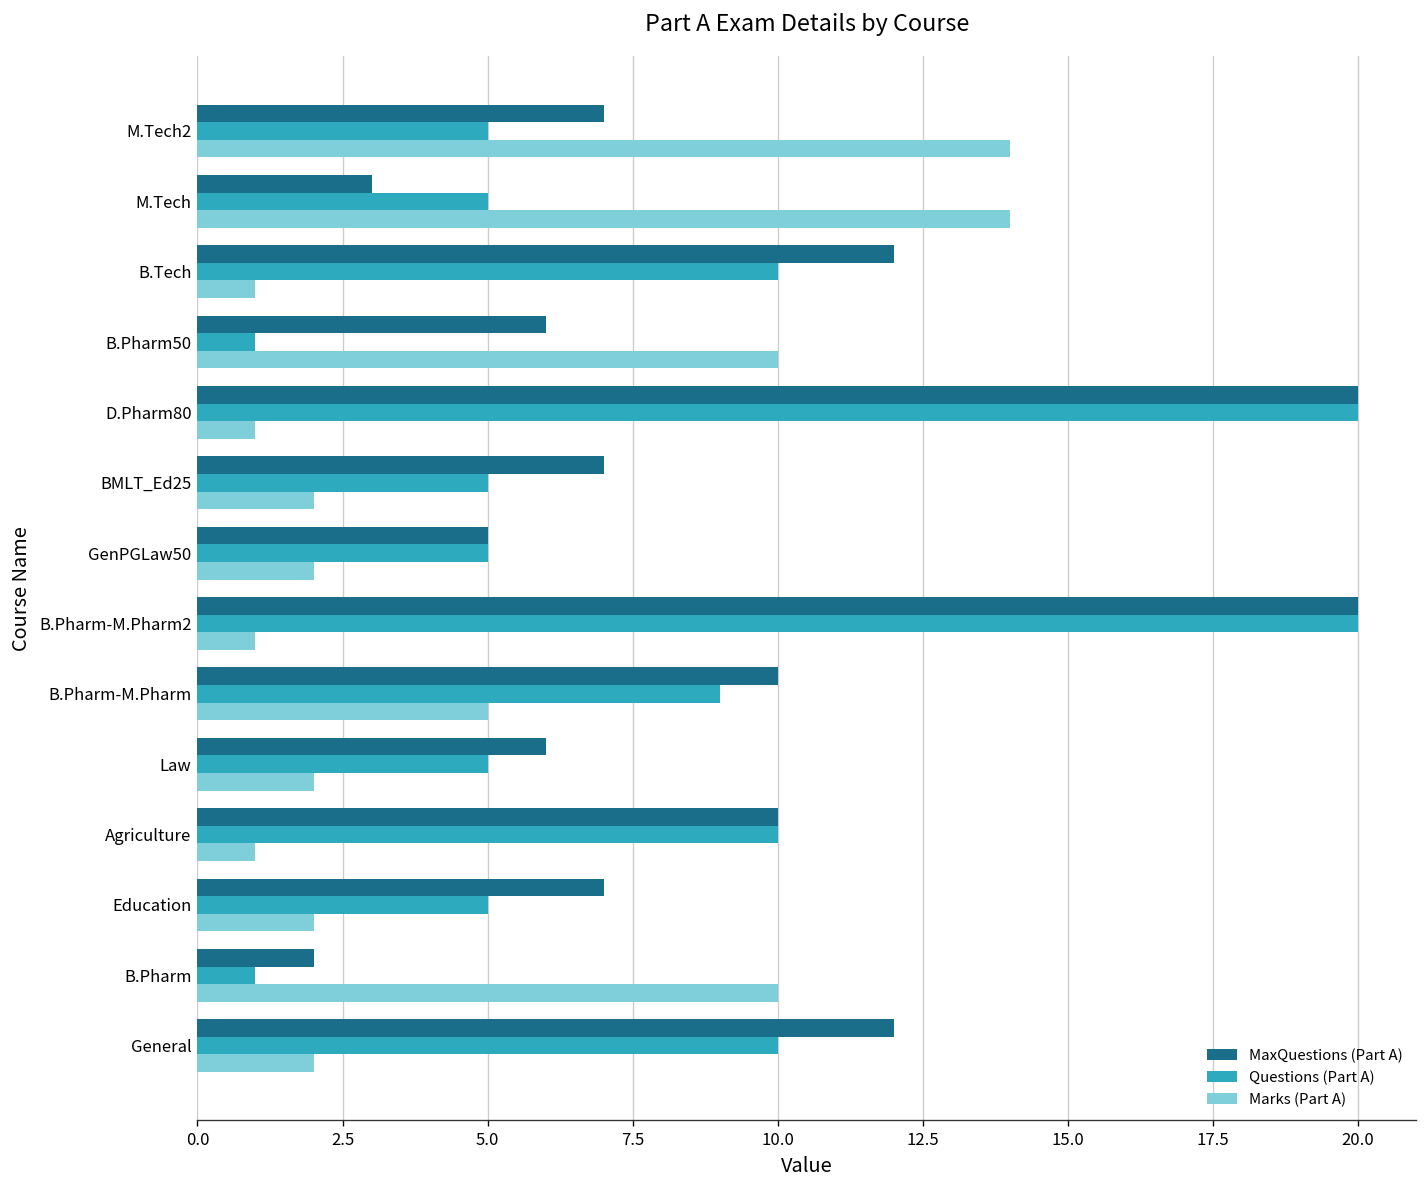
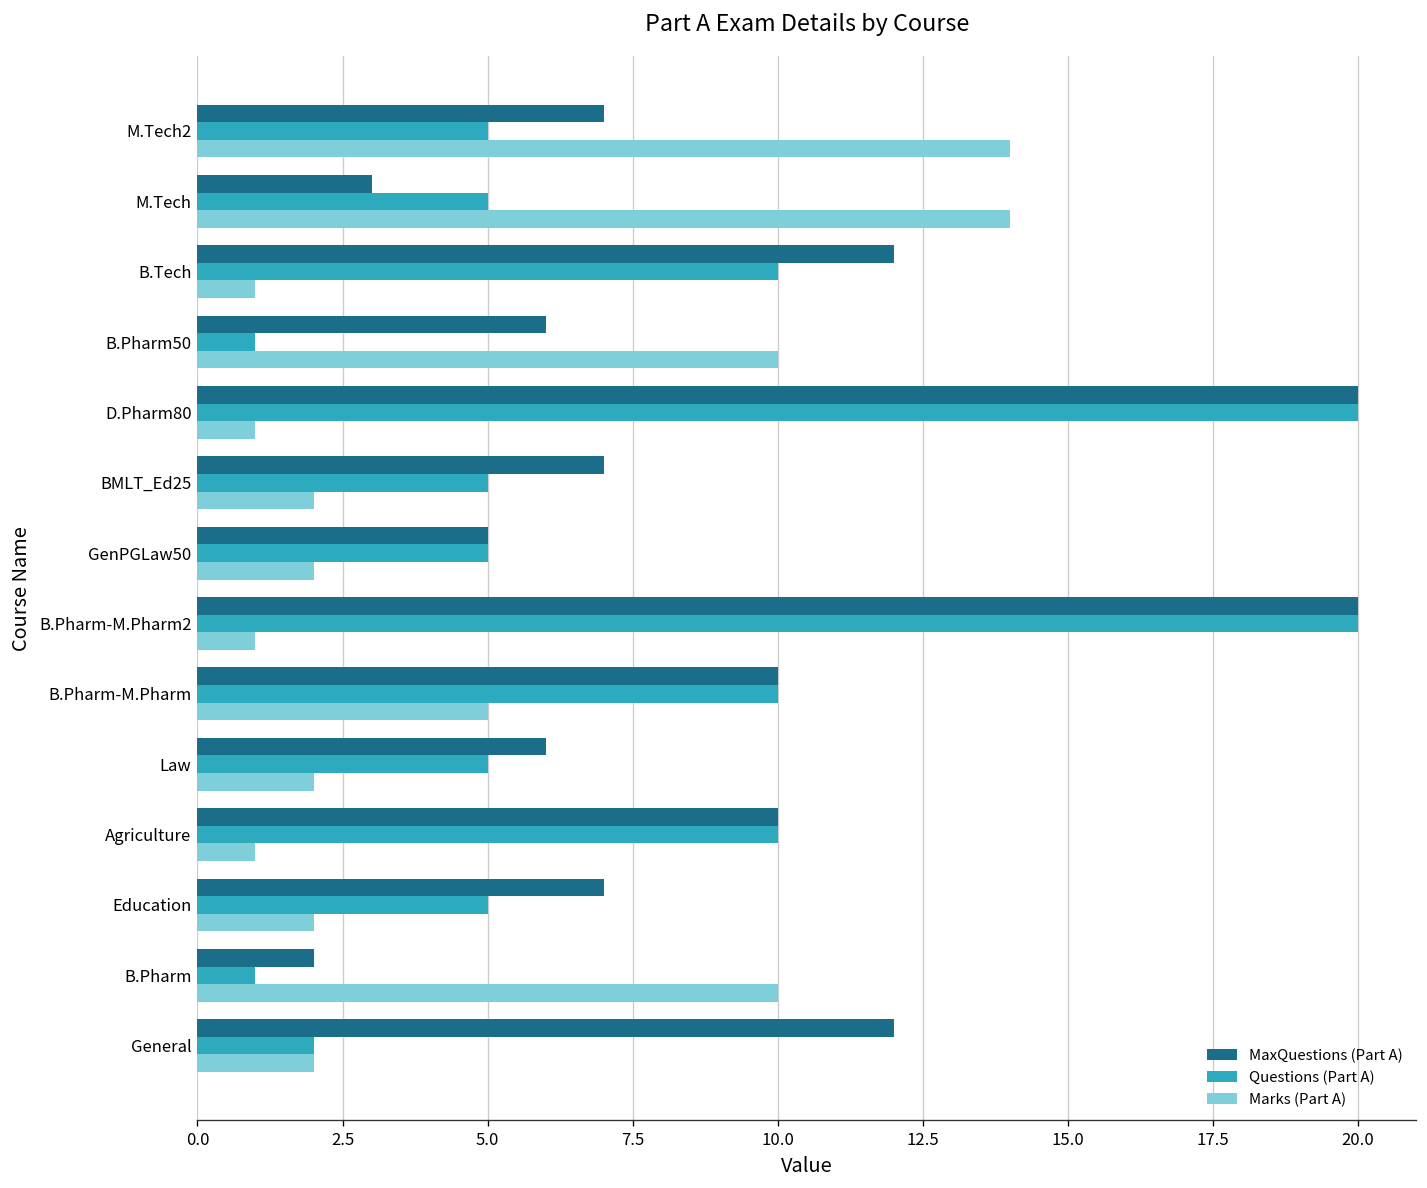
  {
    "MaxQuestions (Part A)": {
      "M.Tech2": 7,
      "M.Tech": 3,
      "B.Tech": 12,
      "B.Pharm50": 6,
      "D.Pharm80": 20,
      "BMLT_Ed25": 7,
      "GenPGLaw50": 5,
      "B.Pharm-M.Pharm2": 20,
      "B.Pharm-M.Pharm": 10,
      "Law": 6,
      "Agriculture": 10,
      "Education": 7,
      "B.Pharm": 2,
      "General": 12
    },
    "Questions (Part A)": {
      "M.Tech2": 5,
      "M.Tech": 5,
      "B.Tech": 10,
      "B.Pharm50": 1,
      "D.Pharm80": 20,
      "BMLT_Ed25": 5,
      "GenPGLaw50": 5,
      "B.Pharm-M.Pharm2": 20,
-     "B.Pharm-M.Pharm": 9,
+     "B.Pharm-M.Pharm": 10,
      "Law": 5,
      "Agriculture": 10,
      "Education": 5,
      "B.Pharm": 1,
-     "General": 10
+     "General": 2
    },
    "Marks (Part A)": {
      "M.Tech2": 14,
      "M.Tech": 14,
      "B.Tech": 1,
      "B.Pharm50": 10,
      "D.Pharm80": 1,
      "BMLT_Ed25": 2,
      "GenPGLaw50": 2,
      "B.Pharm-M.Pharm2": 1,
      "B.Pharm-M.Pharm": 5,
      "Law": 2,
      "Agriculture": 1,
      "Education": 2,
      "B.Pharm": 10,
      "General": 2
    }
  }
